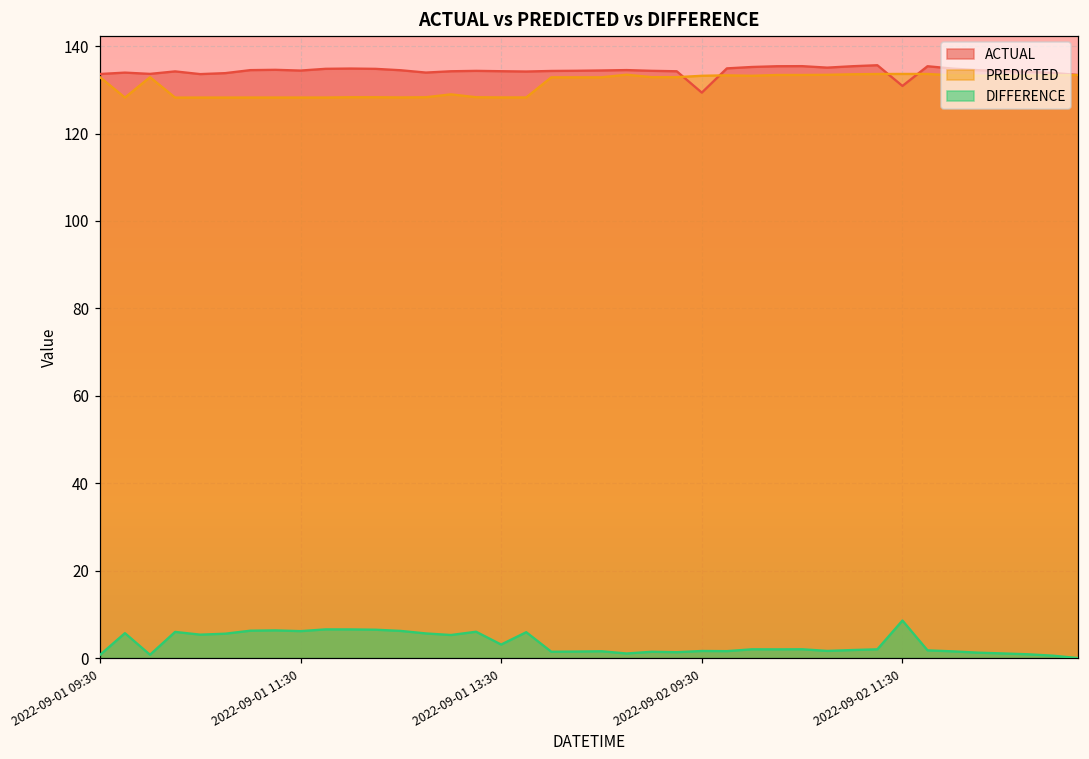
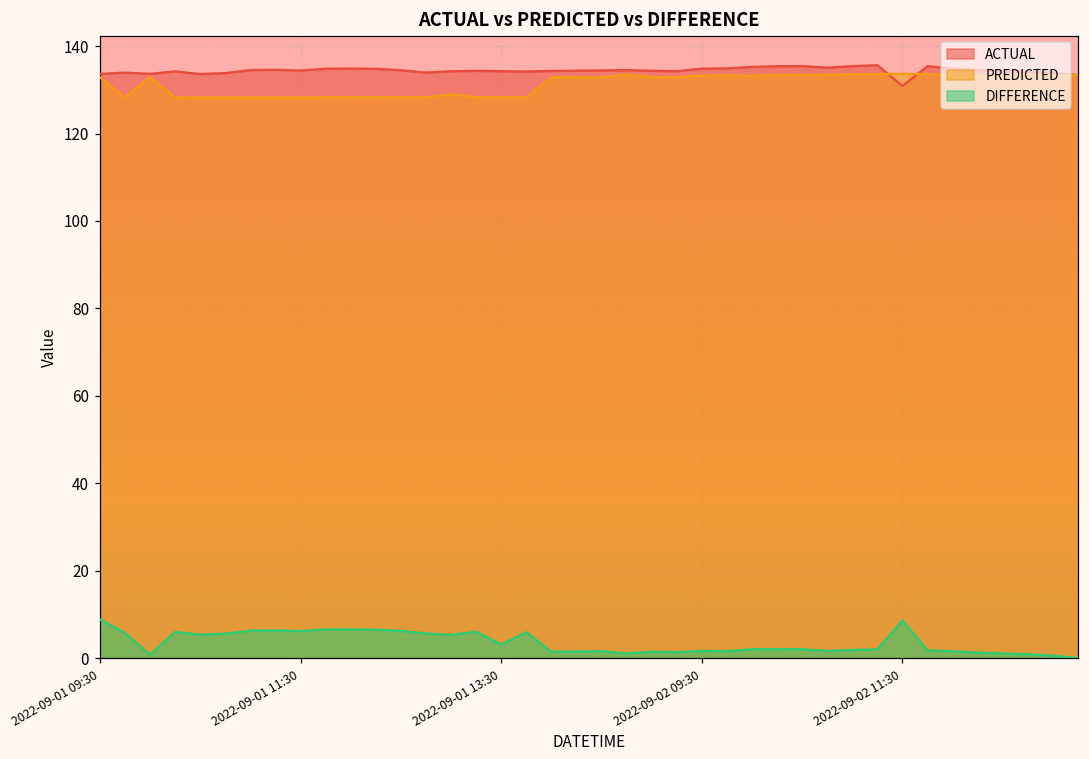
  {
    "ACTUAL": {
      "2022-09-01 09:30": 134,
      "2022-09-01 11:30": 134,
      "2022-09-01 13:30": 134,
-     "2022-09-02 09:30": 129,
+     "2022-09-02 09:30": 135,
      "2022-09-02 11:30": 131
    },
    "PREDICTED": {
      "2022-09-01 09:30": 133,
      "2022-09-01 11:30": 128,
      "2022-09-01 13:30": 128,
      "2022-09-02 09:30": 133,
      "2022-09-02 11:30": 134
    },
    "DIFFERENCE": {
-     "2022-09-01 09:30": 1,
+     "2022-09-01 09:30": 9,
      "2022-09-01 11:30": 6,
      "2022-09-01 13:30": 3,
      "2022-09-02 09:30": 2,
      "2022-09-02 11:30": 9
    }
  }
